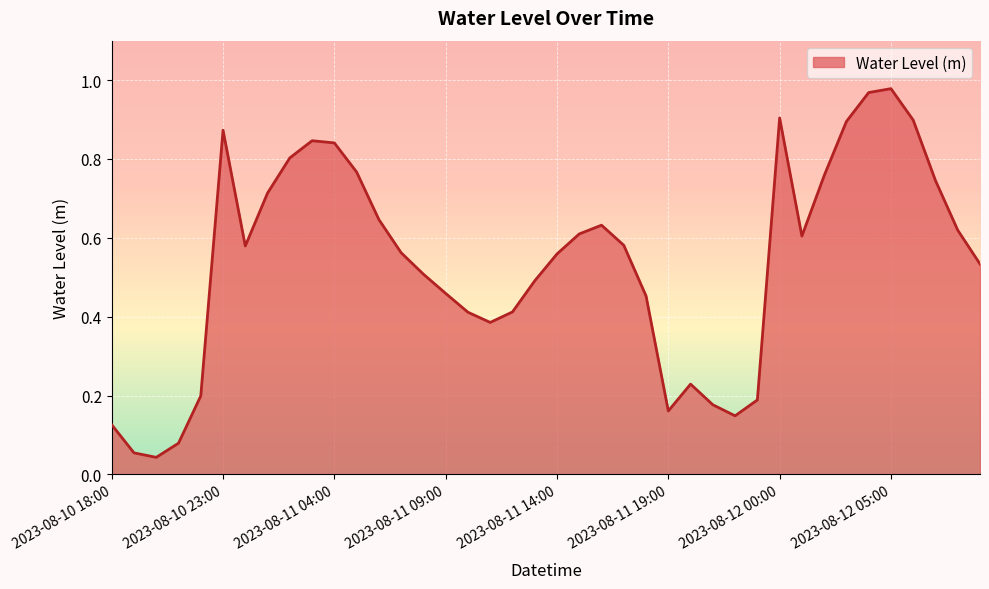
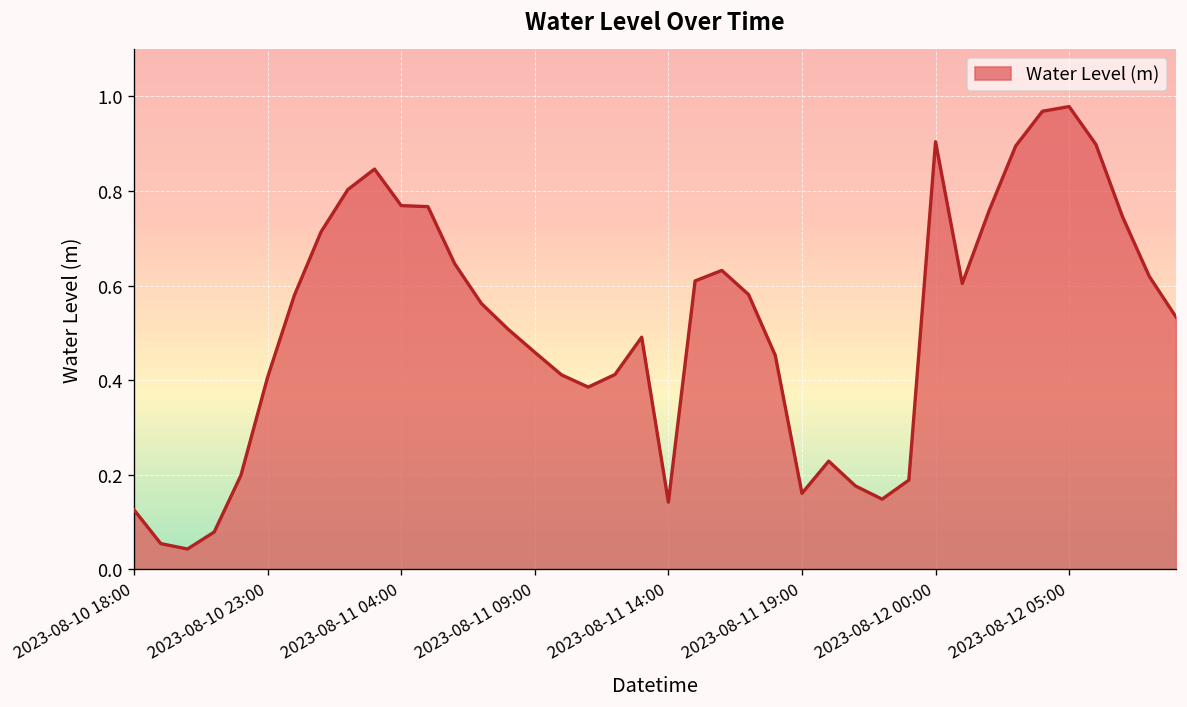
  {
    "2023-08-10 18:00": 0.13,
-   "2023-08-10 23:00": 0.87,
-   "2023-08-11 04:00": 0.84,
+   "2023-08-10 23:00": 0.41,
+   "2023-08-11 04:00": 0.77,
    "2023-08-11 09:00": 0.46,
-   "2023-08-11 14:00": 0.56,
+   "2023-08-11 14:00": 0.14,
    "2023-08-11 19:00": 0.16,
    "2023-08-12 00:00": 0.90,
    "2023-08-12 05:00": 0.98
  }
